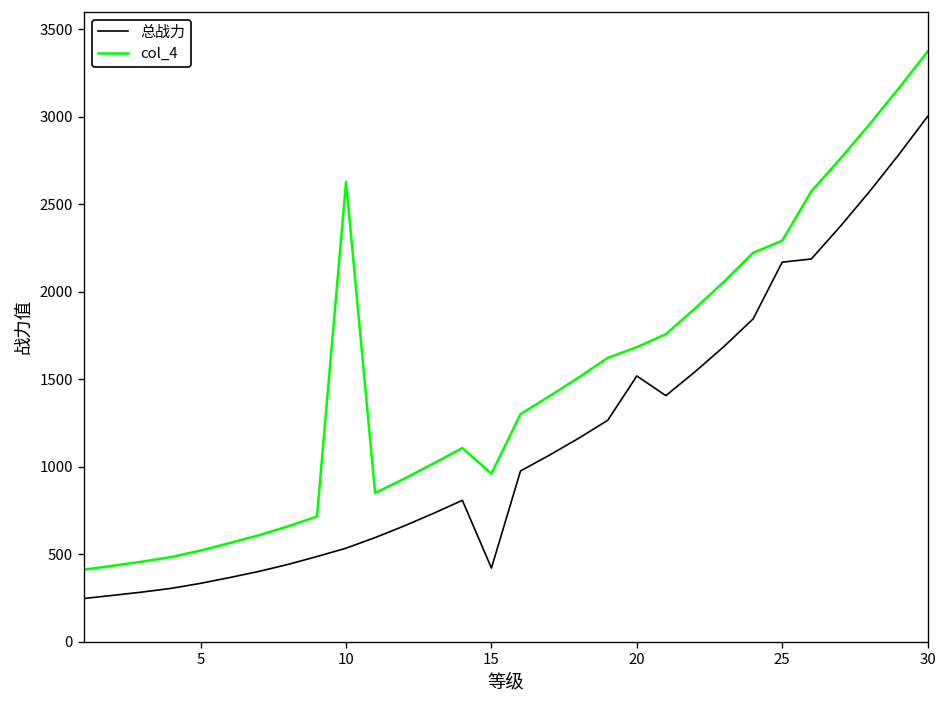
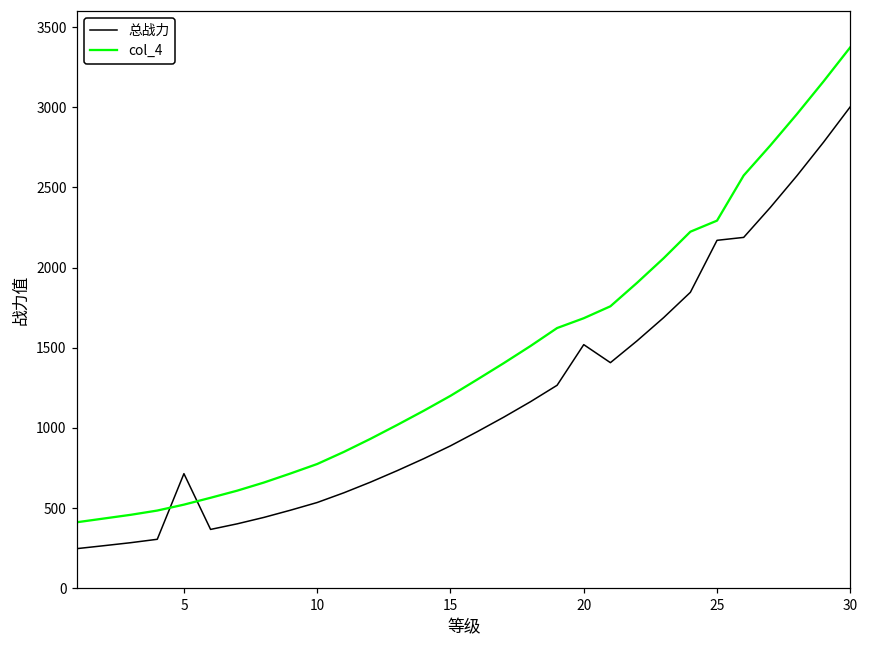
  {
    "总战力": {
-     "5": 330,
+     "5": 710,
      "10": 530,
-     "15": 420,
+     "15": 890,
      "20": 1520,
      "25": 2170,
      "30": 3000
    },
    "col_4": {
      "5": 520,
-     "10": 2630,
-     "15": 960,
+     "10": 770,
+     "15": 1200,
      "20": 1680,
      "25": 2290,
      "30": 3370
    }
  }
